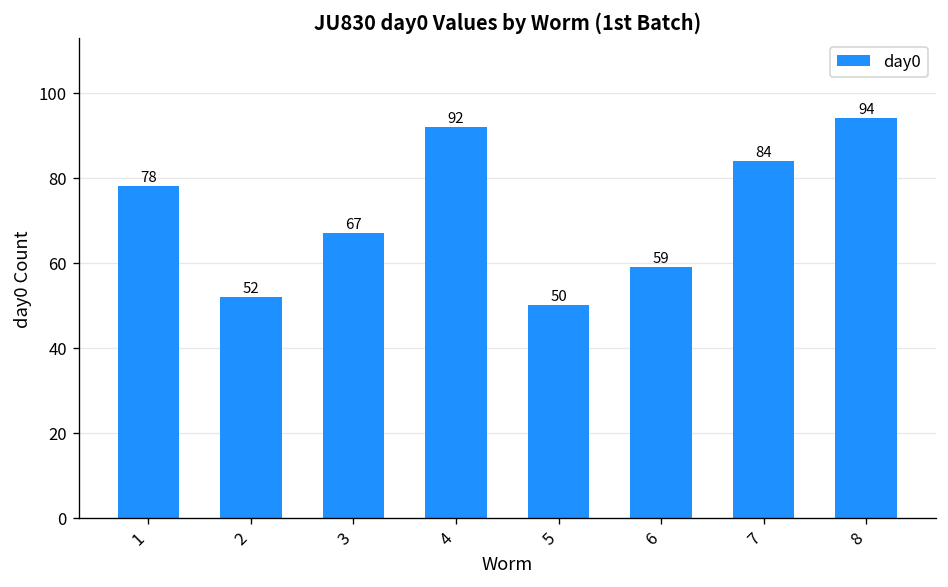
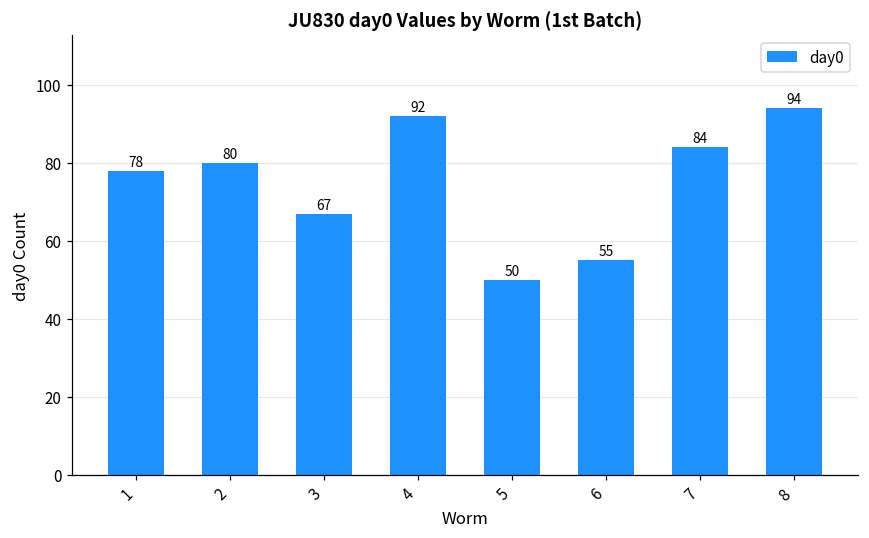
  {
    "1": 78,
-   "2": 52,
+   "2": 80,
    "3": 67,
    "4": 92,
    "5": 50,
-   "6": 59,
+   "6": 55,
    "7": 84,
    "8": 94
  }
